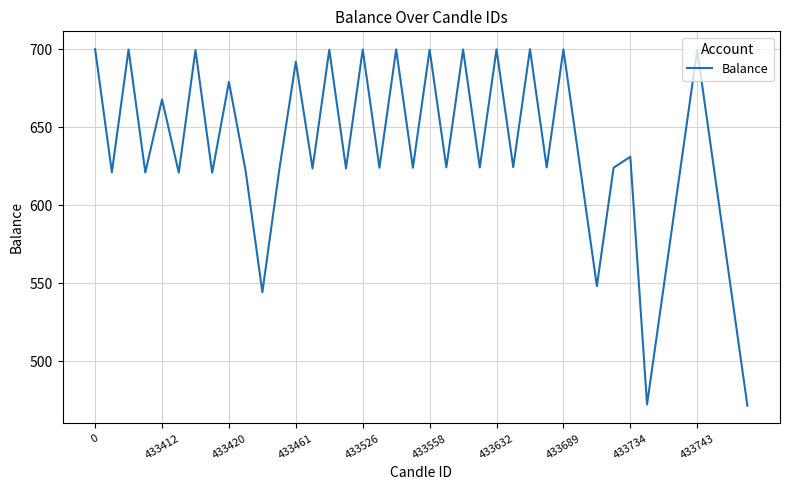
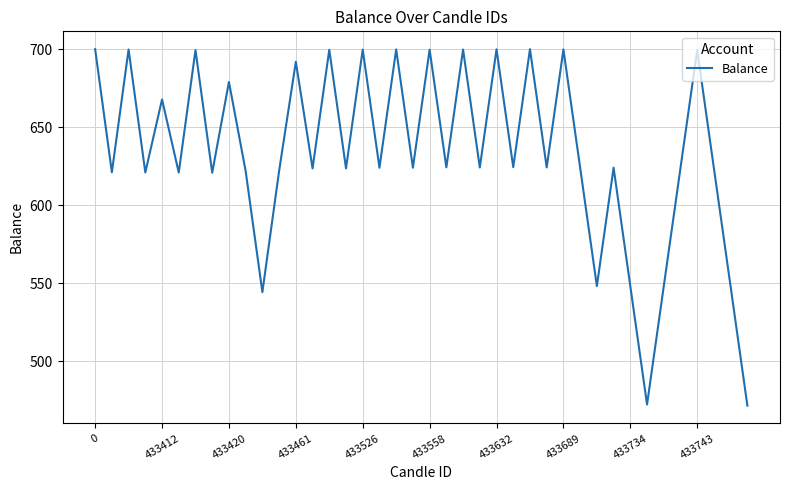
  {
    "0": 700,
    "433412": 668,
    "433420": 679,
    "433461": 692,
    "433526": 700,
    "433558": 700,
    "433632": 700,
    "433689": 700,
-   "433734": 631
+   "433734": 548
  }
